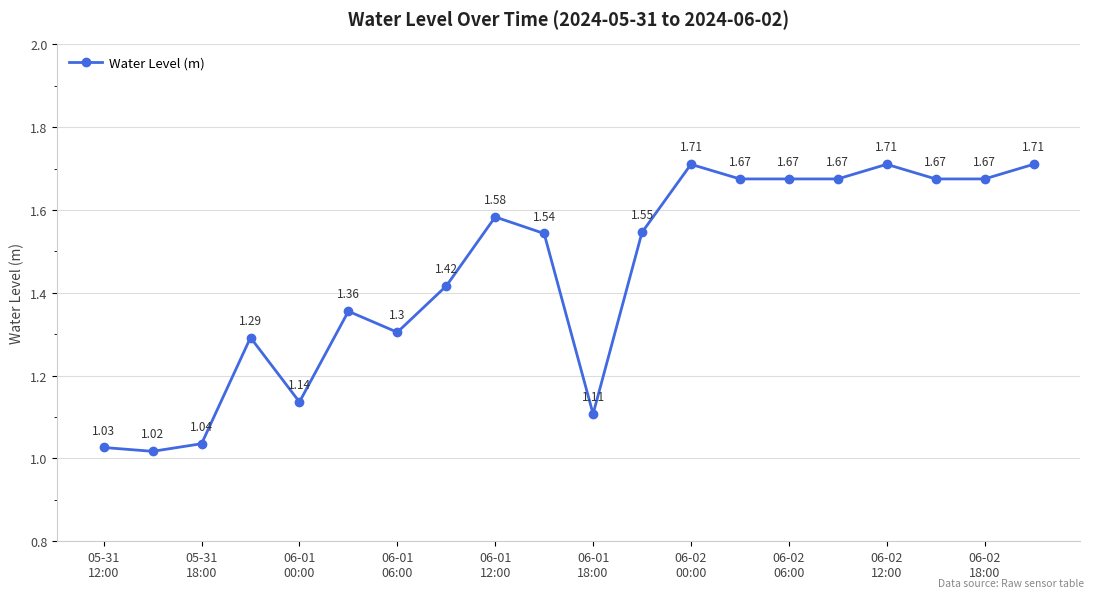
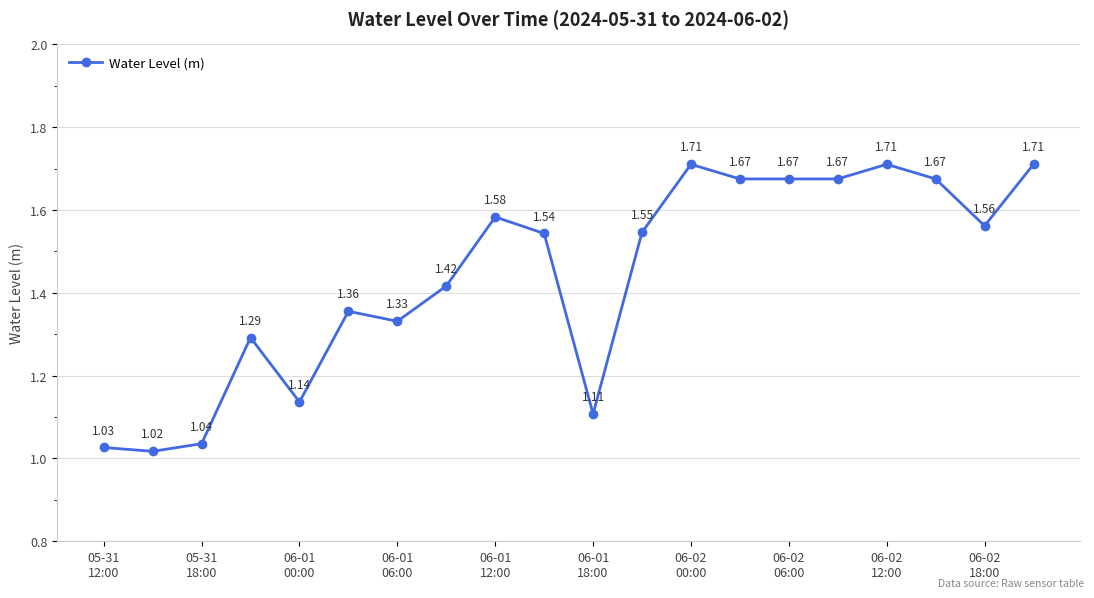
  {
    "05-31 12:00": 1.03,
    "05-31 18:00": 1.04,
    "06-01 00:00": 1.14,
-   "06-01 06:00": 1.3,
+   "06-01 06:00": 1.33,
    "06-01 12:00": 1.58,
    "06-01 18:00": 1.11,
    "06-02 00:00": 1.71,
    "06-02 06:00": 1.67,
    "06-02 12:00": 1.71,
-   "06-02 18:00": 1.67
+   "06-02 18:00": 1.56
  }
